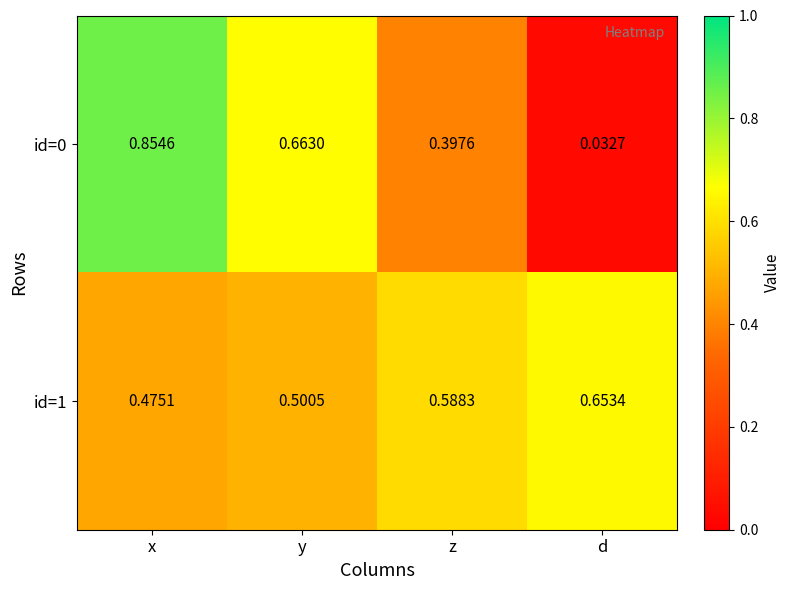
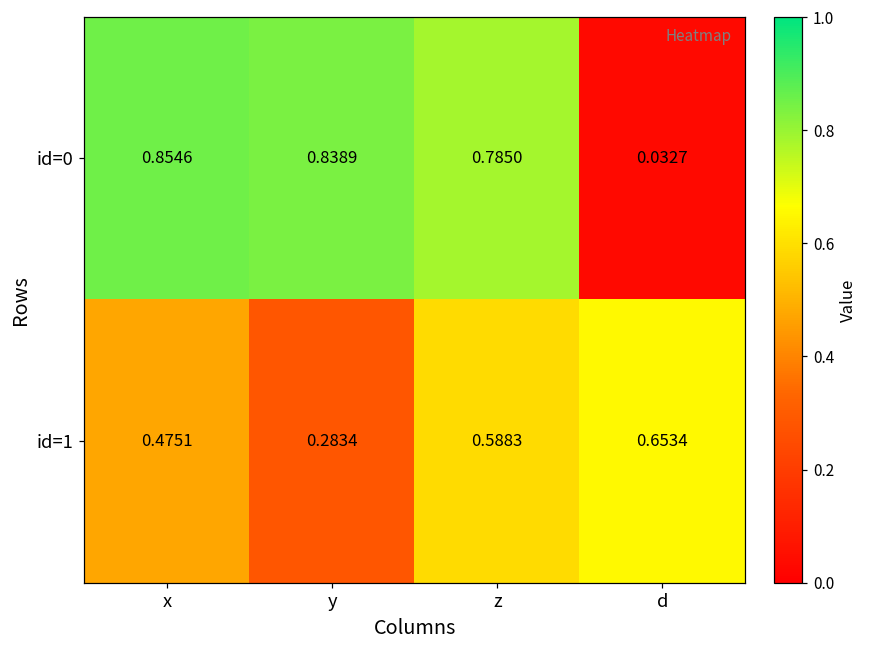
  {
    "id=0": {
      "x": 0.8546,
-     "y": 0.6630,
-     "z": 0.3976
+     "y": 0.8389,
+     "z": 0.7850
    },
    "id=1": {
      "x": 0.4751,
-     "y": 0.5005,
+     "y": 0.2834,
      "z": 0.5883,
      "d": 0.6534
    }
  }
